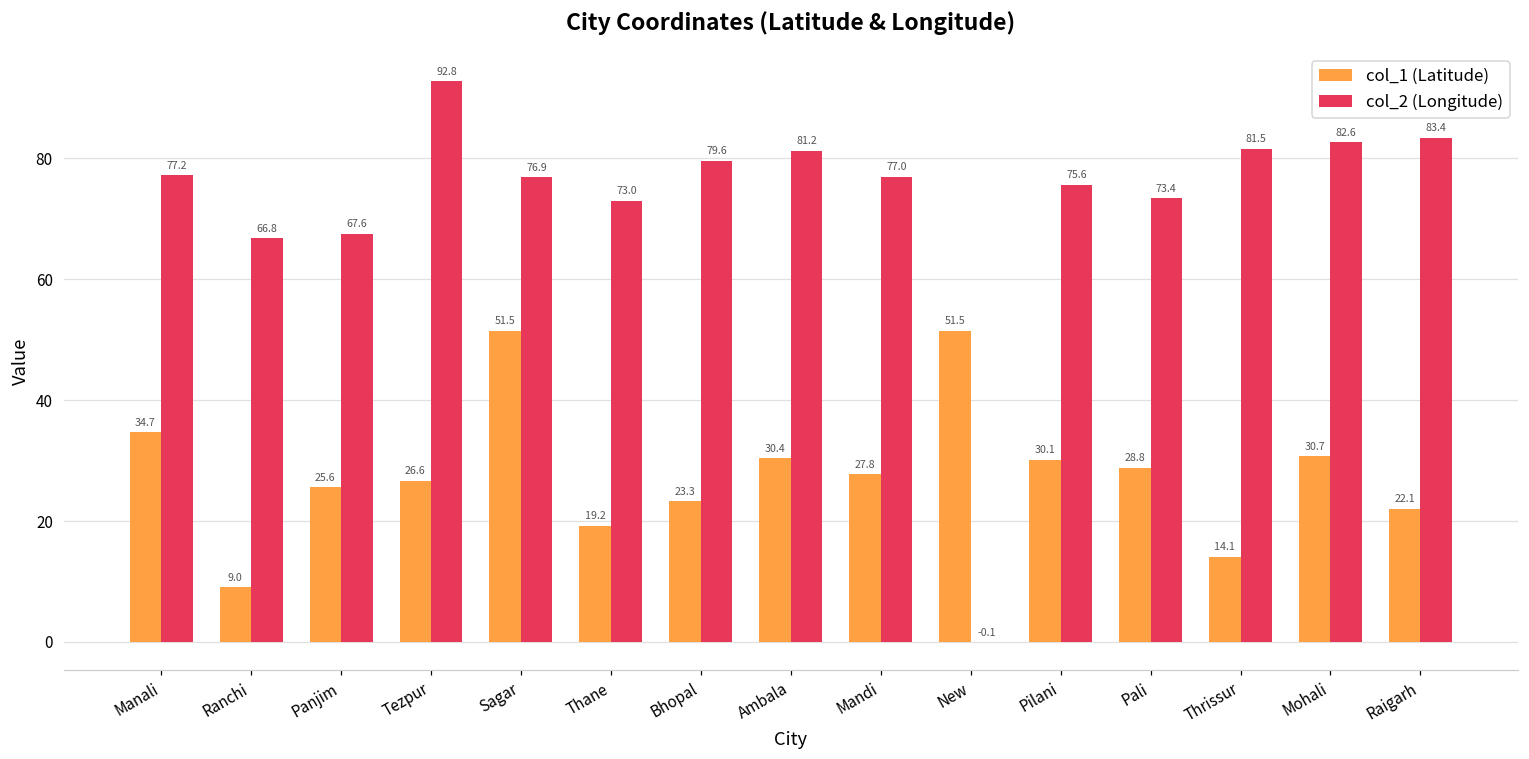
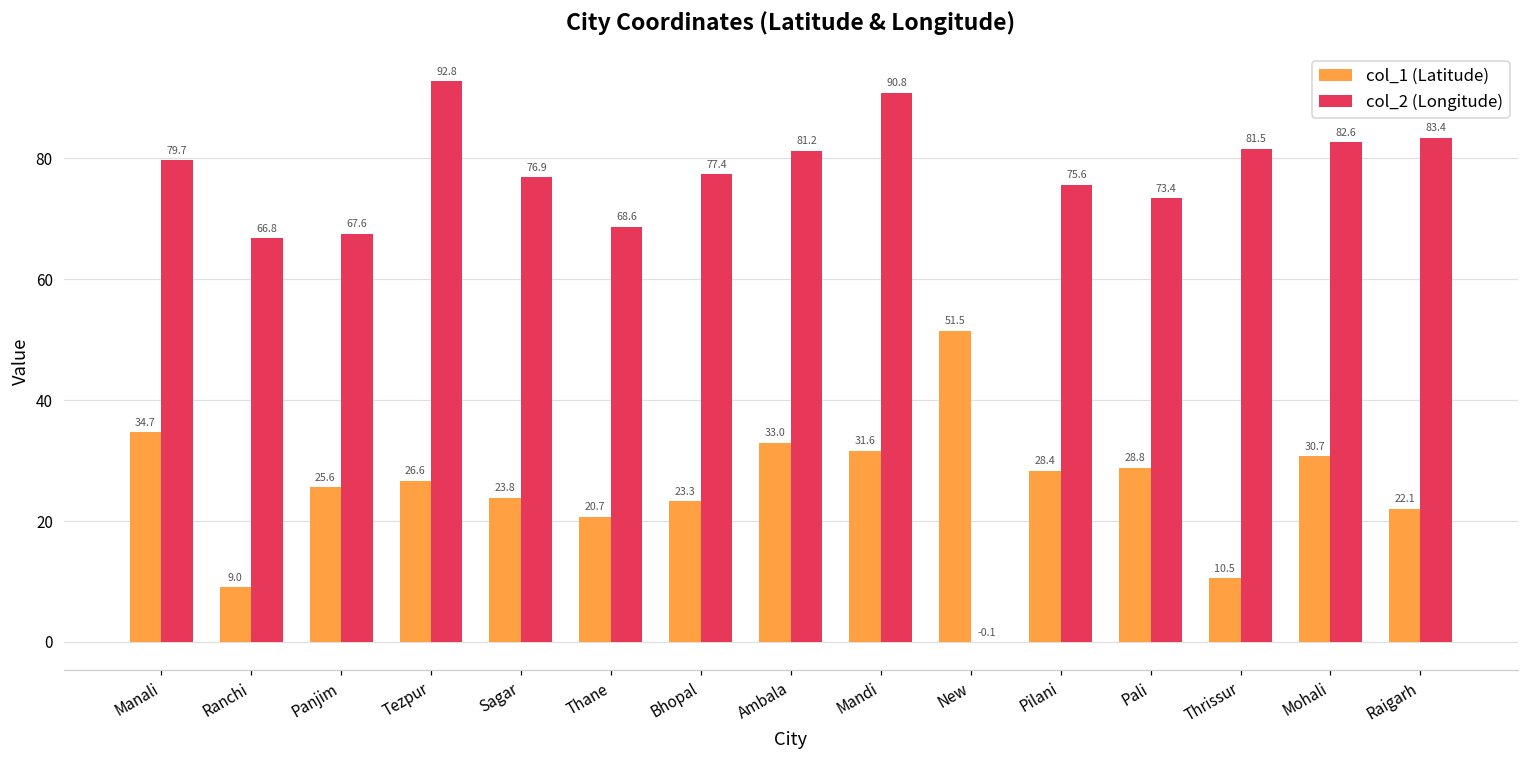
  {
    "col_1 (Latitude)": {
      "Manali": 34.7,
      "Ranchi": 9.0,
      "Panjim": 25.6,
      "Tezpur": 26.6,
-     "Sagar": 51.5,
-     "Thane": 19.2,
+     "Sagar": 23.8,
+     "Thane": 20.7,
      "Bhopal": 23.3,
-     "Ambala": 30.4,
-     "Mandi": 27.8,
+     "Ambala": 33.0,
+     "Mandi": 31.6,
      "New": 51.5,
-     "Pilani": 30.1,
+     "Pilani": 28.4,
      "Pali": 28.8,
-     "Thrissur": 14.1,
+     "Thrissur": 10.5,
      "Mohali": 30.7,
      "Raigarh": 22.1
    },
    "col_2 (Longitude)": {
-     "Manali": 77.2,
+     "Manali": 79.7,
      "Ranchi": 66.8,
      "Panjim": 67.6,
      "Tezpur": 92.8,
      "Sagar": 76.9,
-     "Thane": 73.0,
-     "Bhopal": 79.6,
+     "Thane": 68.6,
+     "Bhopal": 77.4,
      "Ambala": 81.2,
-     "Mandi": 77.0,
+     "Mandi": 90.8,
      "New": -0.1,
      "Pilani": 75.6,
      "Pali": 73.4,
      "Thrissur": 81.5,
      "Mohali": 82.6,
      "Raigarh": 83.4
    }
  }
